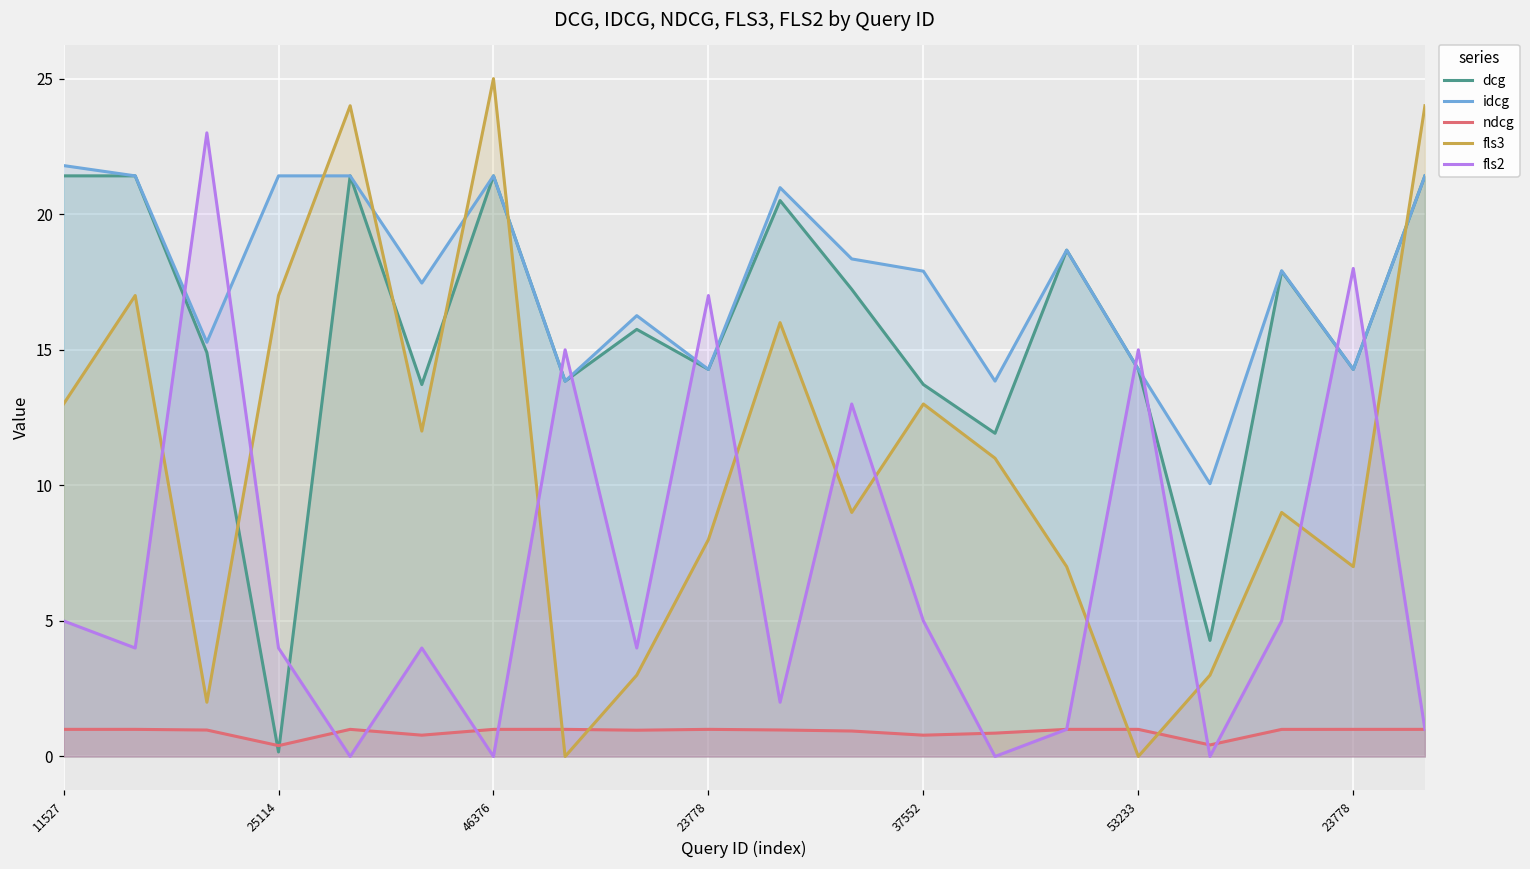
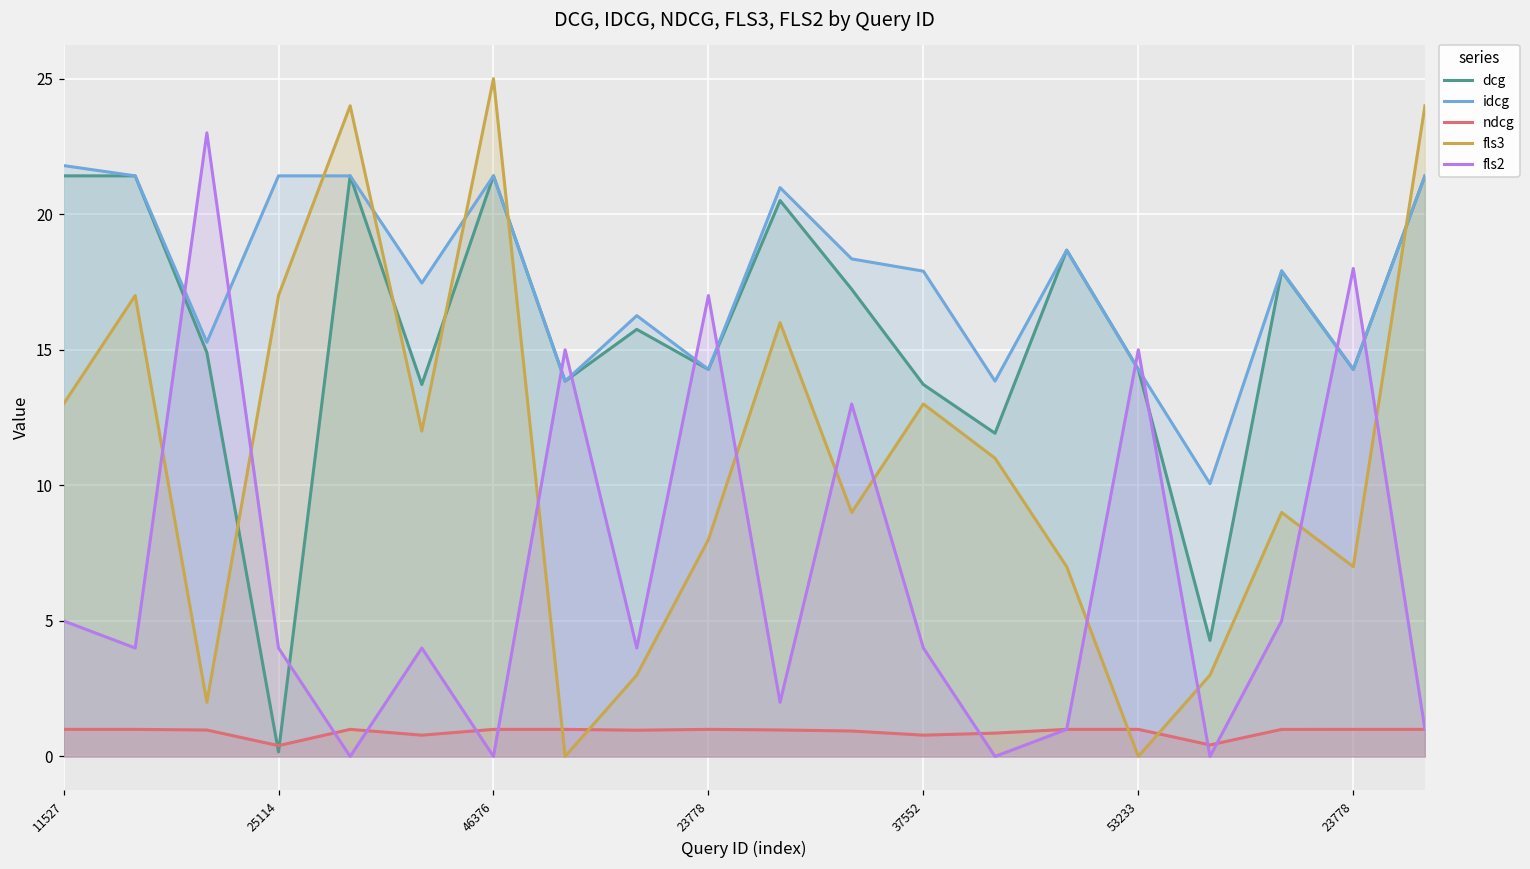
  {
    "dcg": {
      "11527": 21.4,
      "25114": 0.2,
      "37552": 13.7
    },
    "idcg": {
      "11527": 21.8,
      "25114": 21.4,
      "37552": 18
    },
    "ndcg": {
      "11527": 1,
      "25114": 0.4,
      "46376": 1,
      "37552": 0.8,
      "53233": 1
    },
    "fls3": {
      "11527": 13,
      "25114": 17,
      "46376": 25,
      "37552": 13,
      "53233": 0
    },
    "fls2": {
      "11527": 5,
      "25114": 4,
      "46376": 0,
-     "37552": 5,
+     "37552": 4,
      "53233": 15
    }
  }
